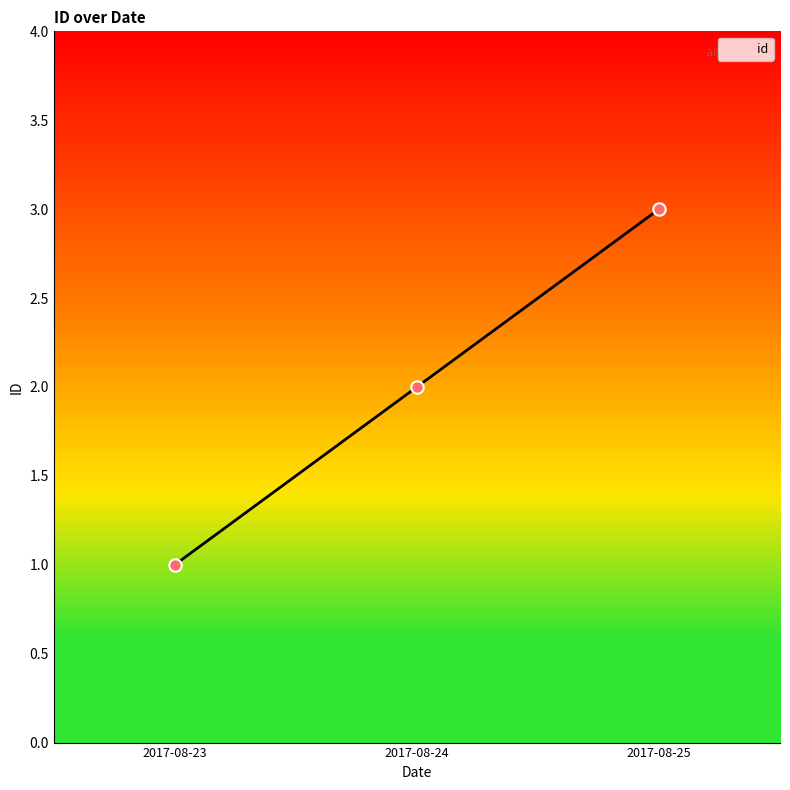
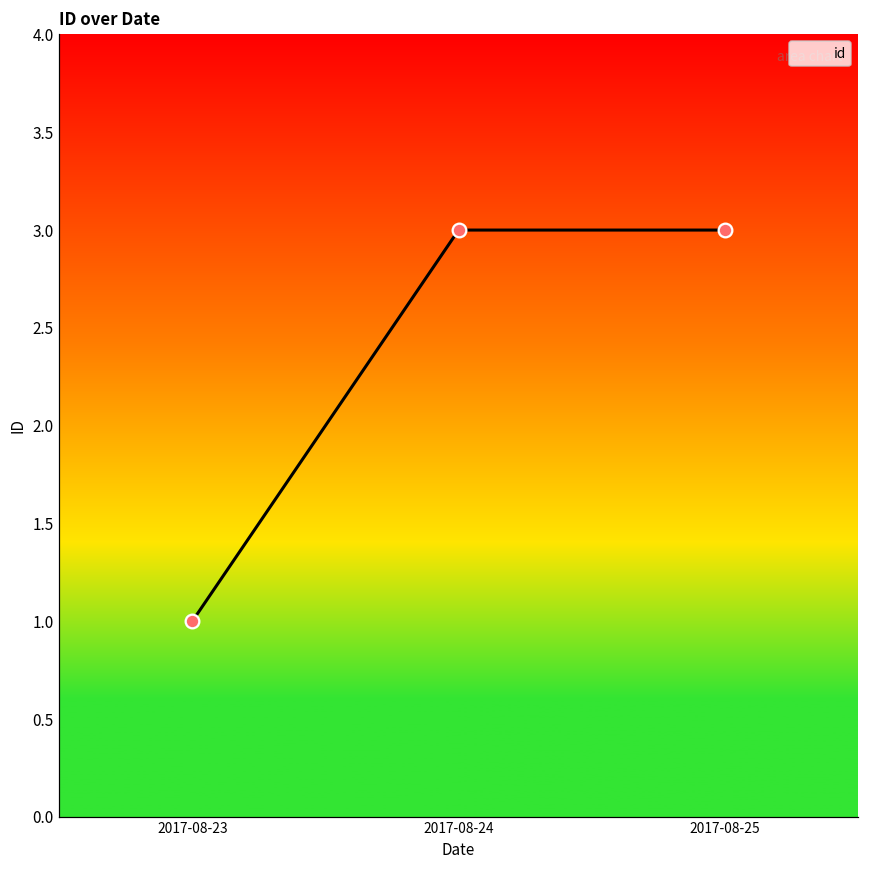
  {
    "2017-08-23": 1,
-   "2017-08-24": 2,
+   "2017-08-24": 3,
    "2017-08-25": 3
  }
